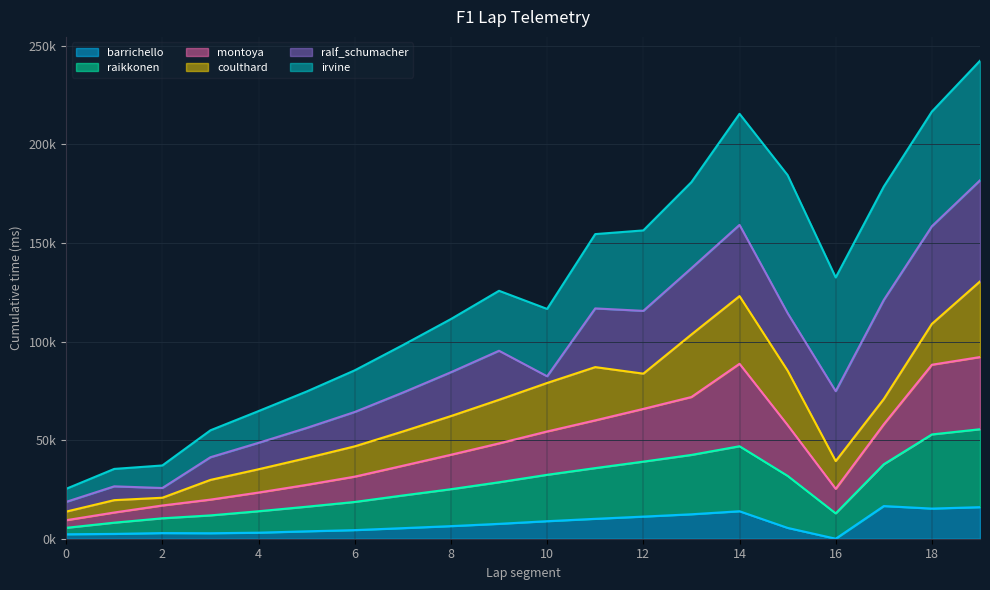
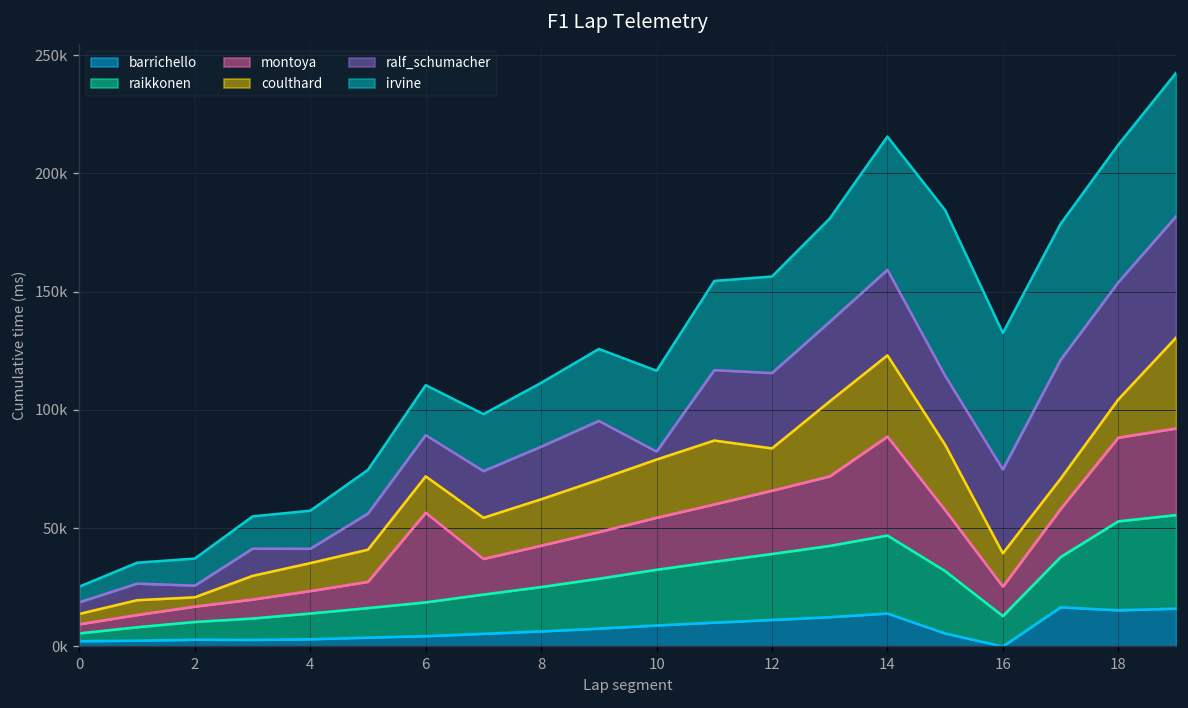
  {
    "montoya": {
      "0": 4000,
      "2": 7000,
      "4": 9000,
-     "6": 13000,
+     "6": 38000,
      "8": 17000,
      "10": 22000,
      "12": 27000,
      "14": 42000,
      "16": 12000,
      "18": 35000
    },
    "coulthard": {
      "0": 4000,
      "2": 4000,
      "4": 12000,
      "6": 15000,
      "8": 20000,
      "10": 25000,
      "12": 18000,
      "14": 34000,
      "16": 14000,
-     "18": 21000
+     "18": 16000
    },
    "ralf_schumacher": {
      "0": 5000,
      "2": 5000,
-     "4": 13000,
+     "4": 6000,
      "6": 17000,
      "8": 22000,
      "10": 3000,
      "12": 32000,
      "14": 36000,
      "16": 35000,
      "18": 50000
    }
  }
